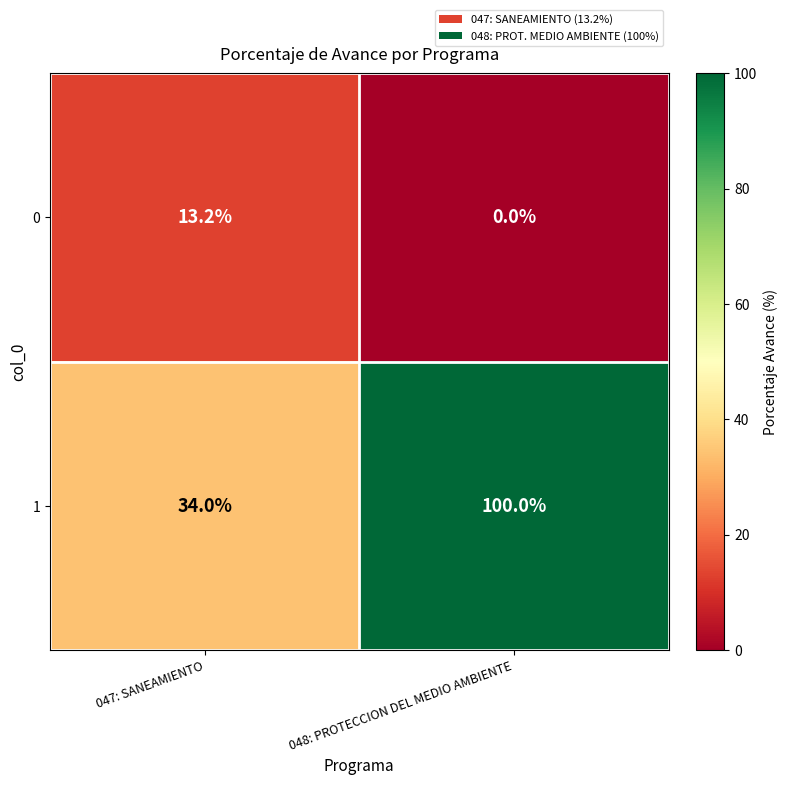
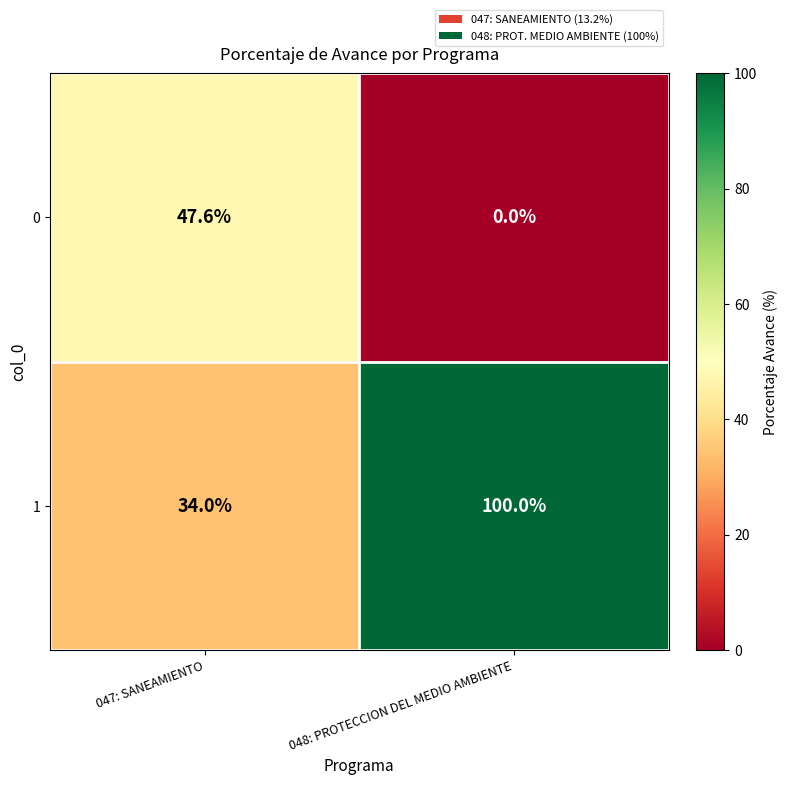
  {
    "0": {
-     "047: SANEAMIENTO": "13.2%",
+     "047: SANEAMIENTO": "47.6%",
      "048: PROTECCION DEL MEDIO AMBIENTE": "0.0%"
    },
    "1": {
      "047: SANEAMIENTO": "34.0%",
      "048: PROTECCION DEL MEDIO AMBIENTE": "100.0%"
    }
  }
